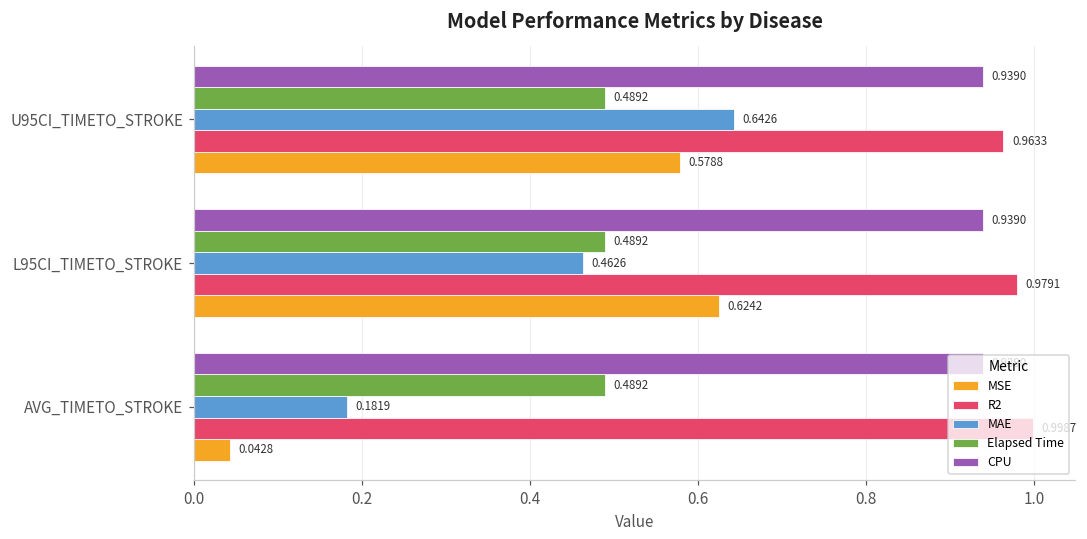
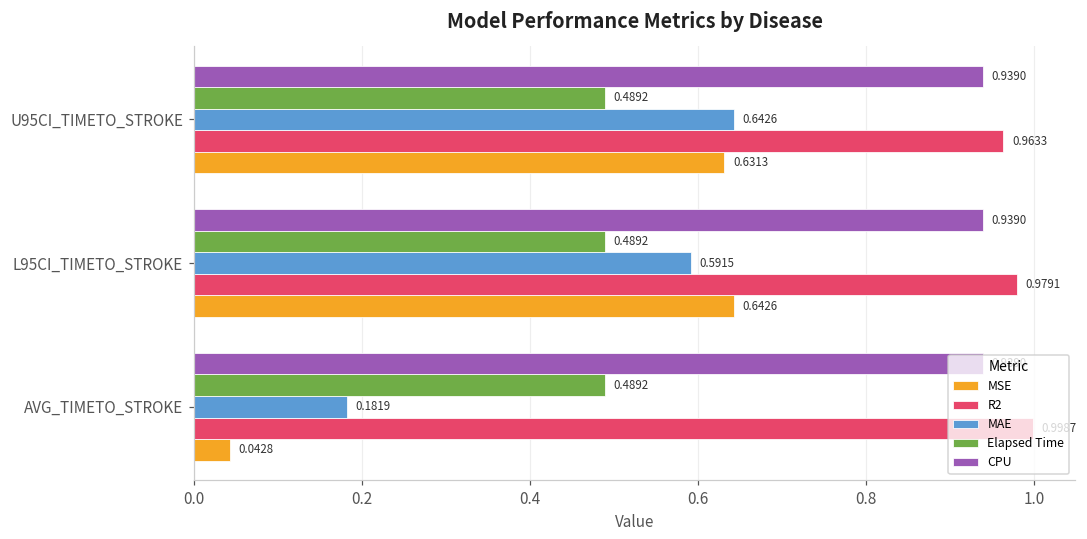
  {
    "MSE": {
-     "U95CI_TIMETO_STROKE": 0.5788,
-     "L95CI_TIMETO_STROKE": 0.6242,
+     "U95CI_TIMETO_STROKE": 0.6313,
+     "L95CI_TIMETO_STROKE": 0.6426,
      "AVG_TIMETO_STROKE": 0.0428
    },
    "R2": {
      "U95CI_TIMETO_STROKE": 0.9633,
      "L95CI_TIMETO_STROKE": 0.9791
    },
    "MAE": {
      "U95CI_TIMETO_STROKE": 0.6426,
-     "L95CI_TIMETO_STROKE": 0.4626,
+     "L95CI_TIMETO_STROKE": 0.5915,
      "AVG_TIMETO_STROKE": 0.1819
    },
    "Elapsed Time": {
      "U95CI_TIMETO_STROKE": 0.4892,
      "L95CI_TIMETO_STROKE": 0.4892,
      "AVG_TIMETO_STROKE": 0.4892
    },
    "CPU": {
      "U95CI_TIMETO_STROKE": 0.9390,
      "L95CI_TIMETO_STROKE": 0.9390
    }
  }
